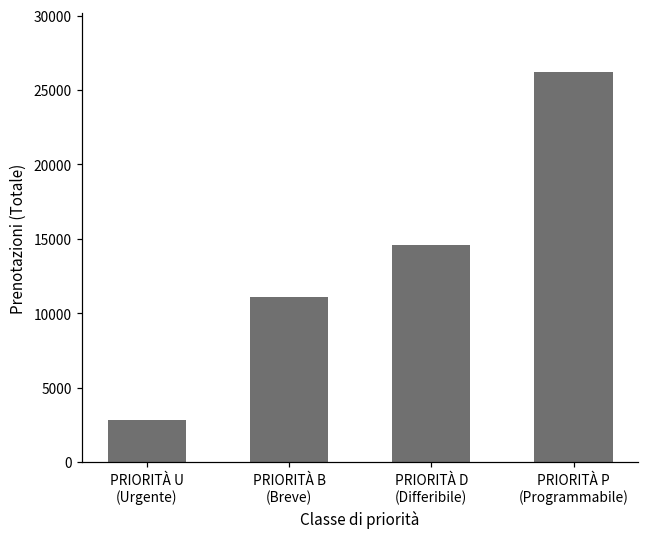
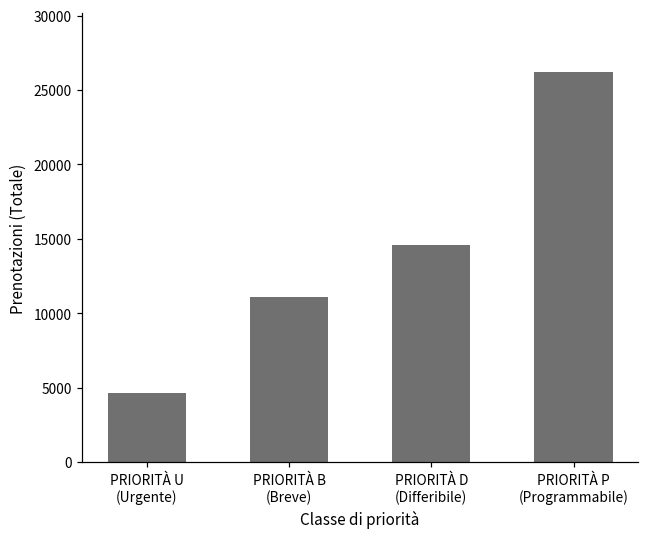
  {
-   "PRIORITÀ U (Urgente)": 2800,
+   "PRIORITÀ U (Urgente)": 4700,
    "PRIORITÀ B (Breve)": 11100,
    "PRIORITÀ D (Differibile)": 14600,
    "PRIORITÀ P (Programmabile)": 26200
  }
